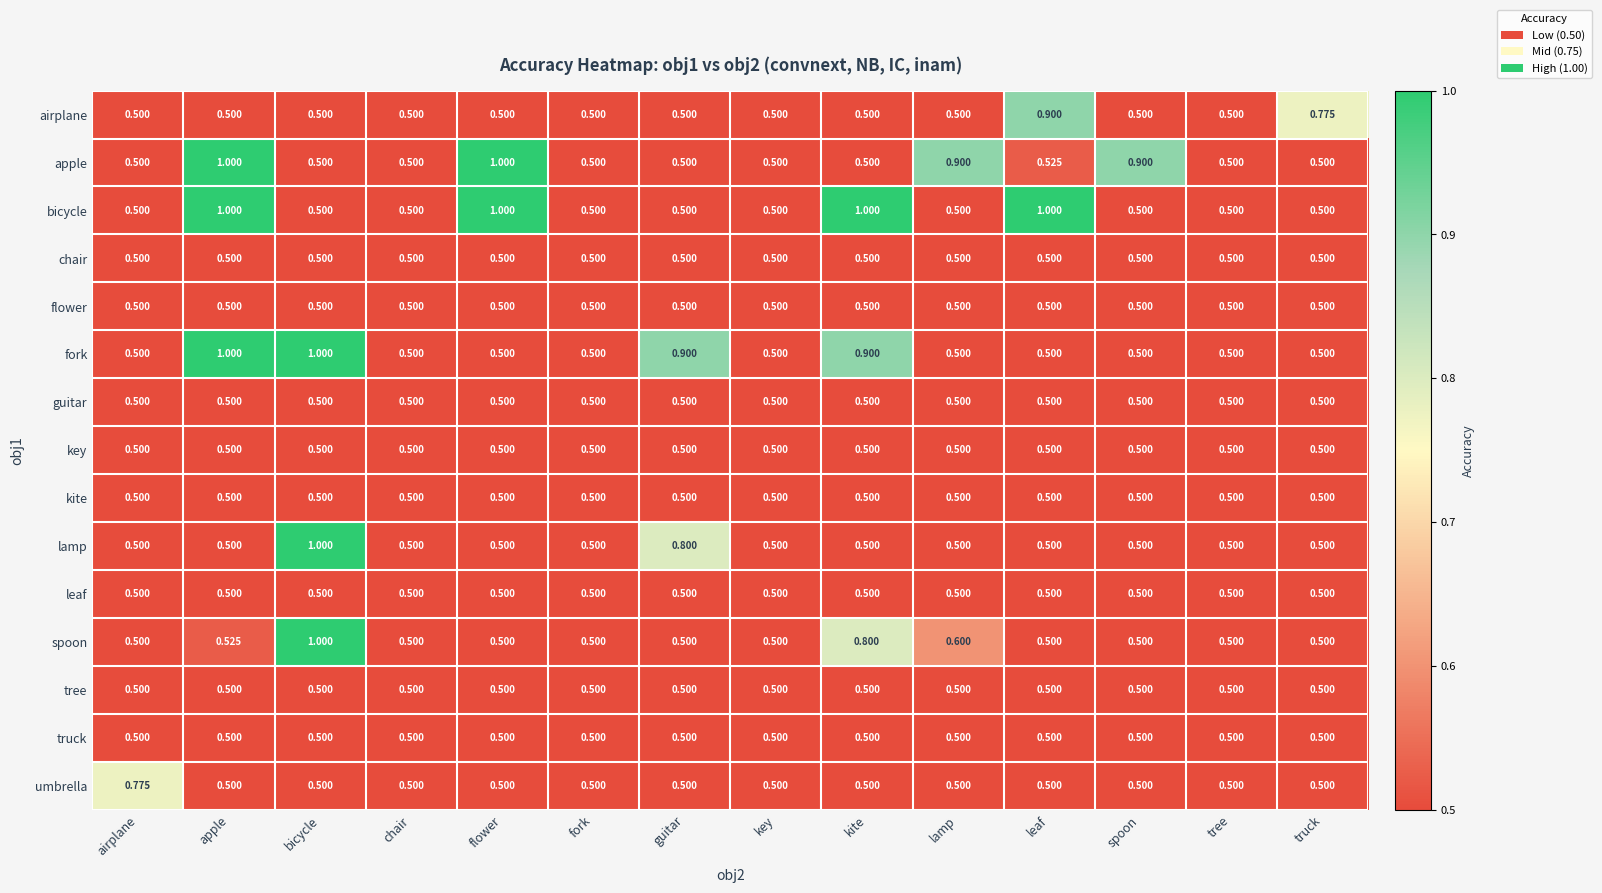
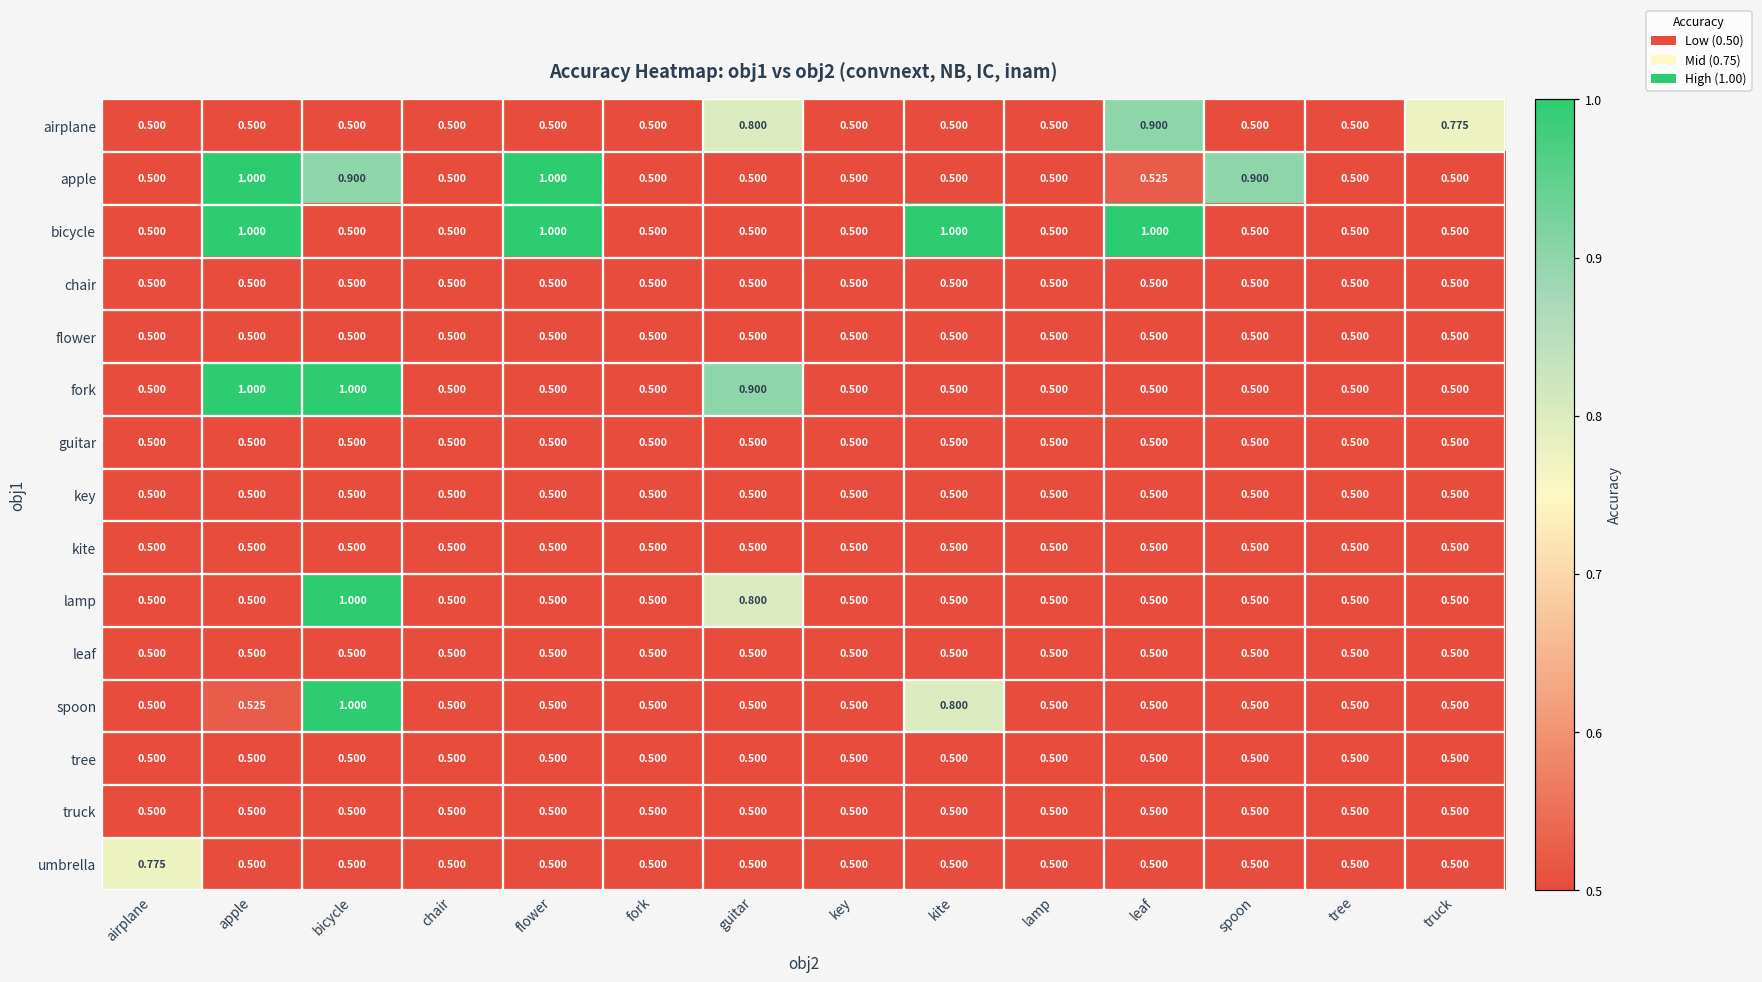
  {
    "airplane": {
      "airplane": 0.500,
      "apple": 0.500,
      "bicycle": 0.500,
      "chair": 0.500,
      "flower": 0.500,
      "fork": 0.500,
-     "guitar": 0.500,
+     "guitar": 0.800,
      "key": 0.500,
      "kite": 0.500,
      "lamp": 0.500,
      "leaf": 0.900,
      "spoon": 0.500,
      "tree": 0.500,
      "truck": 0.775
    },
    "apple": {
      "airplane": 0.500,
      "apple": 1.000,
-     "bicycle": 0.500,
+     "bicycle": 0.900,
      "chair": 0.500,
      "flower": 1.000,
      "fork": 0.500,
      "guitar": 0.500,
      "key": 0.500,
      "kite": 0.500,
-     "lamp": 0.900,
+     "lamp": 0.500,
      "leaf": 0.525,
      "spoon": 0.900,
      "tree": 0.500,
      "truck": 0.500
    },
    "fork": {
      "airplane": 0.500,
      "apple": 1.000,
      "bicycle": 1.000,
      "chair": 0.500,
      "flower": 0.500,
      "fork": 0.500,
      "guitar": 0.900,
      "key": 0.500,
-     "kite": 0.900,
+     "kite": 0.500,
      "lamp": 0.500,
      "leaf": 0.500,
      "spoon": 0.500,
      "tree": 0.500,
      "truck": 0.500
    },
    "spoon": {
      "airplane": 0.500,
      "apple": 0.525,
      "bicycle": 1.000,
      "chair": 0.500,
      "flower": 0.500,
      "fork": 0.500,
      "guitar": 0.500,
      "key": 0.500,
      "kite": 0.800,
-     "lamp": 0.600,
+     "lamp": 0.500,
      "leaf": 0.500,
      "spoon": 0.500,
      "tree": 0.500,
      "truck": 0.500
    }
  }
